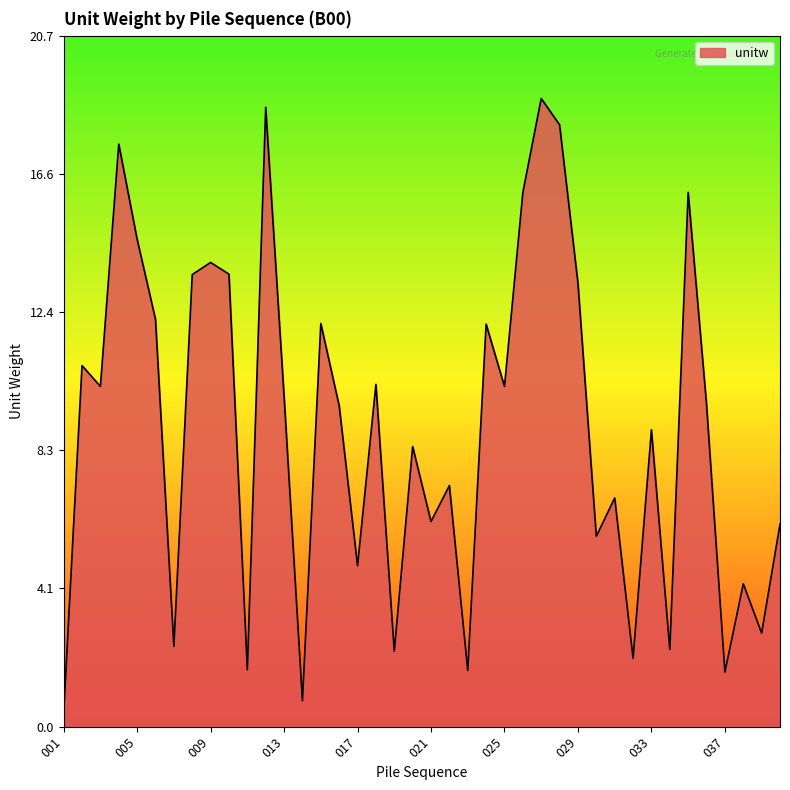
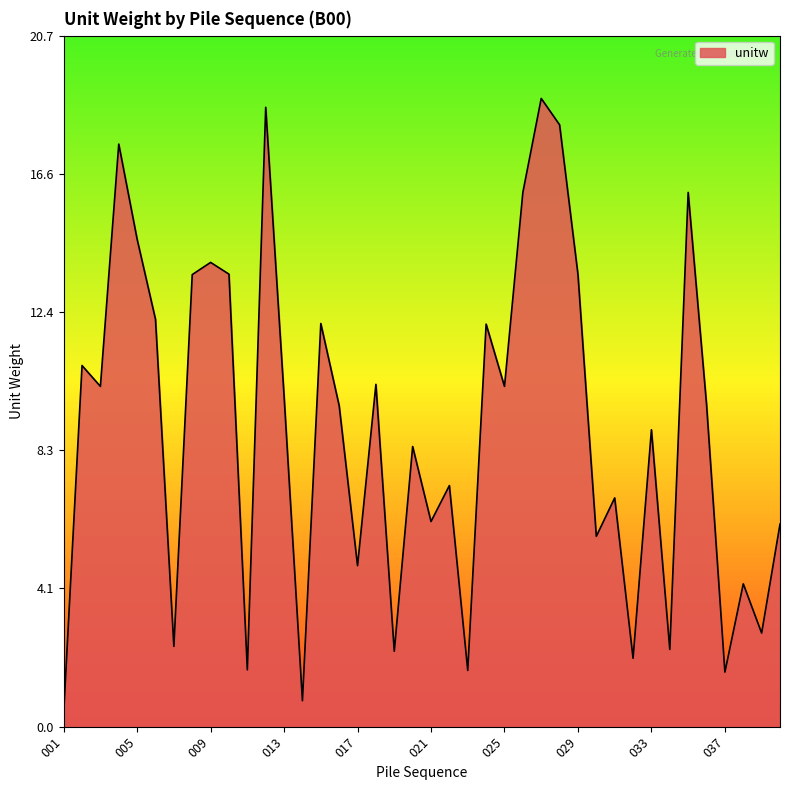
  {
    "001": 0.4,
    "005": 14.6,
    "009": 13.9,
    "013": 9.9,
    "017": 4.8,
    "021": 6.2,
    "025": 10.2,
-   "029": 13.3,
+   "029": 13.6,
    "033": 8.9,
    "037": 1.6
  }
